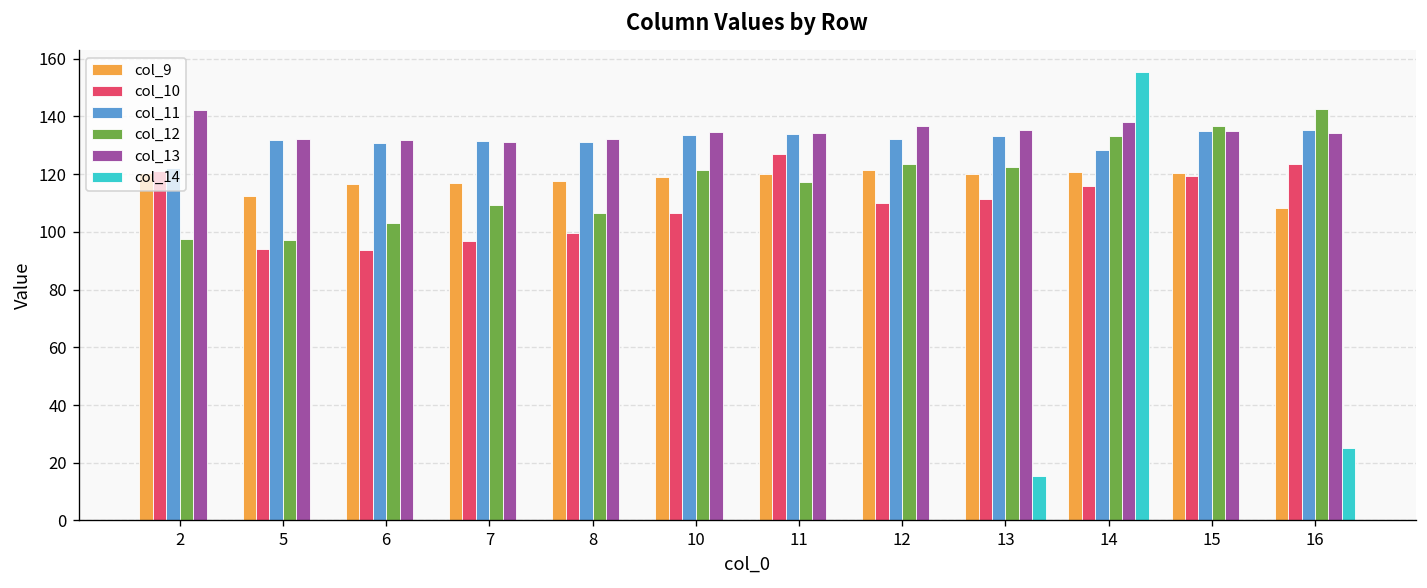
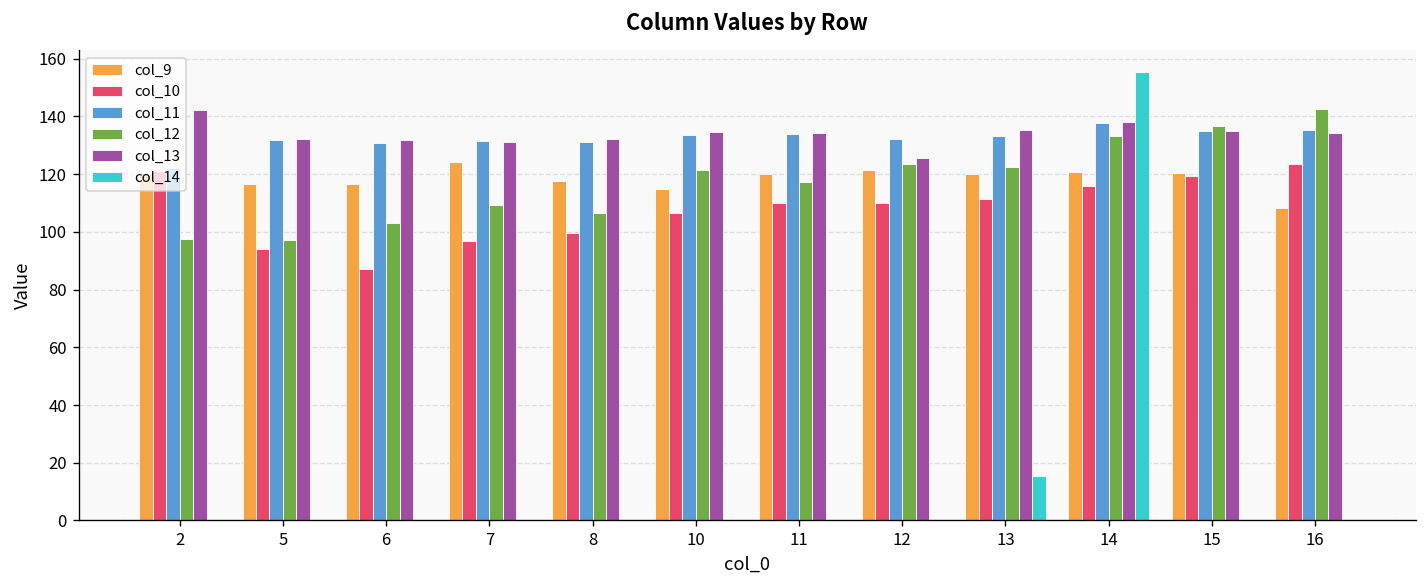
  {
    "col_9": {
-     "5": 112,
+     "5": 117,
      "6": 117,
-     "7": 117,
+     "7": 124,
      "8": 118,
-     "10": 119,
+     "10": 115,
      "11": 120,
      "12": 121,
      "13": 120,
      "14": 121,
      "15": 120,
      "16": 108
    },
    "col_10": {
      "5": 94,
-     "6": 94,
+     "6": 87,
      "7": 97,
      "8": 100,
      "10": 106,
-     "11": 127,
+     "11": 110,
      "12": 110,
      "13": 111,
      "14": 116,
      "15": 119,
      "16": 123
    },
    "col_11": {
      "5": 132,
      "6": 131,
      "7": 131,
      "8": 131,
      "10": 133,
      "11": 134,
      "12": 132,
      "13": 133,
-     "14": 128,
+     "14": 138,
      "15": 135,
      "16": 135
    },
    "col_12": {
      "2": 98,
      "5": 97,
      "6": 103,
      "7": 109,
      "8": 107,
      "10": 122,
      "11": 117,
      "12": 124,
      "13": 122,
      "14": 133,
      "15": 137,
      "16": 143
    },
    "col_13": {
      "2": 142,
      "5": 132,
      "6": 132,
      "7": 131,
      "8": 132,
      "10": 135,
      "11": 134,
-     "12": 137,
+     "12": 126,
      "13": 135,
      "14": 138,
      "15": 135,
      "16": 134
    },
    "col_14": {
      "2": 0,
      "5": 0,
      "6": 0,
      "7": 0,
      "8": 0,
      "10": 0,
      "11": 0,
      "12": 0,
      "13": 16,
      "14": 155,
      "15": 0,
-     "16": 25
+     "16": 0
    }
  }
